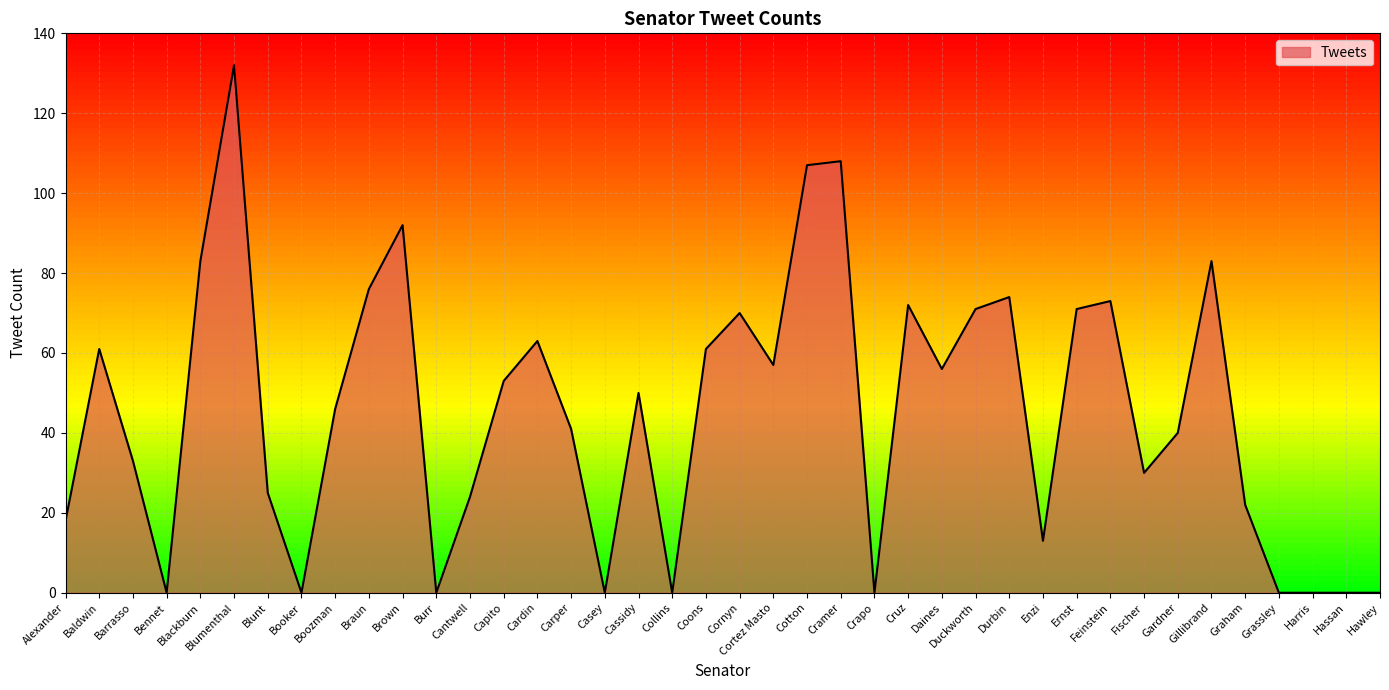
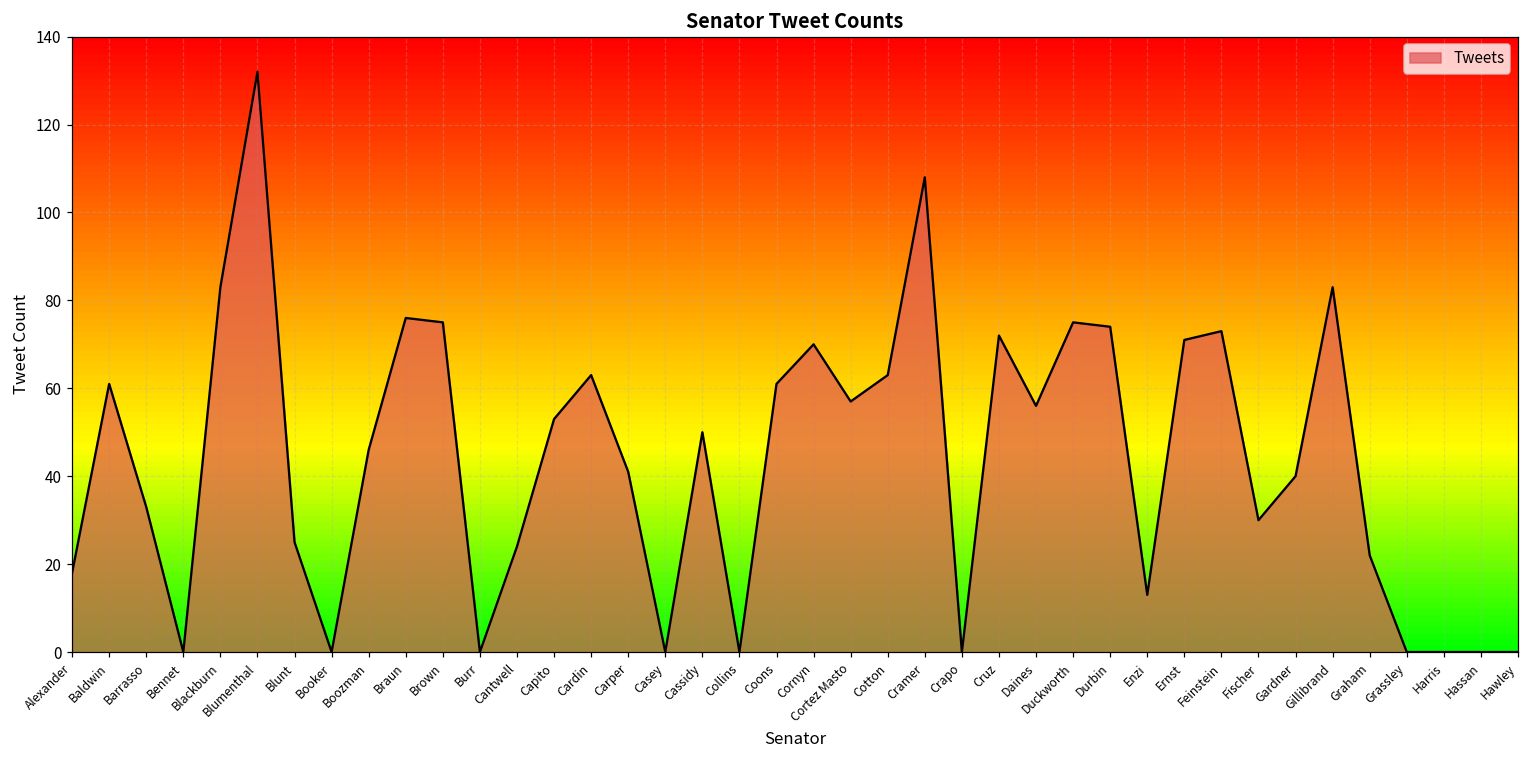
  {
    "Alexander": 18,
    "Baldwin": 61,
    "Barrasso": 33,
    "Bennet": 0,
    "Blackburn": 83,
    "Blumenthal": 132,
    "Blunt": 25,
    "Booker": 0,
    "Boozman": 46,
    "Braun": 76,
-   "Brown": 92,
+   "Brown": 75,
    "Burr": 0,
    "Cantwell": 24,
    "Capito": 53,
    "Cardin": 63,
    "Carper": 41,
    "Casey": 0,
    "Cassidy": 50,
    "Collins": 0,
    "Coons": 61,
    "Cornyn": 70,
    "Cortez Masto": 57,
-   "Cotton": 107,
+   "Cotton": 63,
    "Cramer": 108,
    "Crapo": 0,
    "Cruz": 72,
    "Daines": 56,
-   "Duckworth": 71,
+   "Duckworth": 75,
    "Durbin": 74,
    "Enzi": 13,
    "Ernst": 71,
    "Feinstein": 73,
    "Fischer": 30,
    "Gardner": 40,
    "Gillibrand": 83,
    "Graham": 22,
    "Grassley": 0,
    "Harris": 0,
    "Hassan": 0,
    "Hawley": 0
  }
